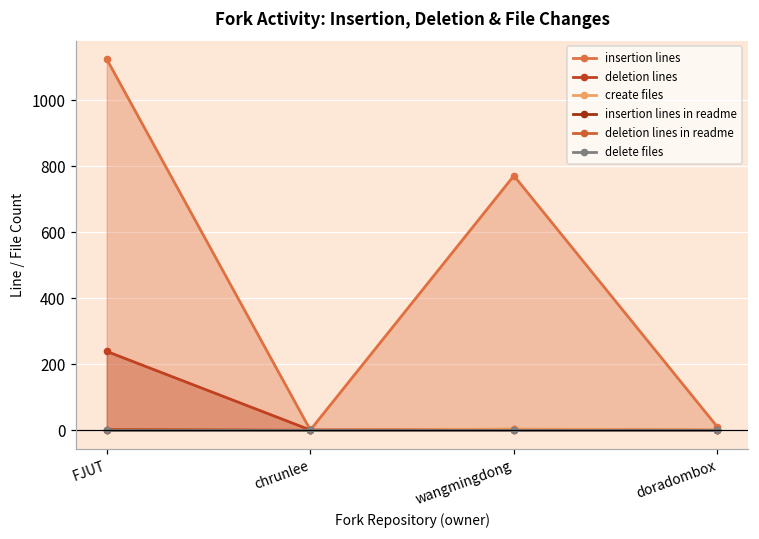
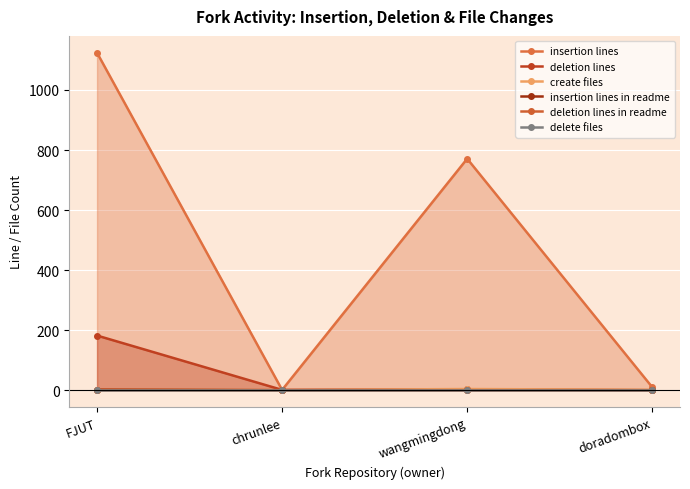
  {
    "deletion lines": {
-     "FJUT": 240
+     "FJUT": 180
    }
  }
